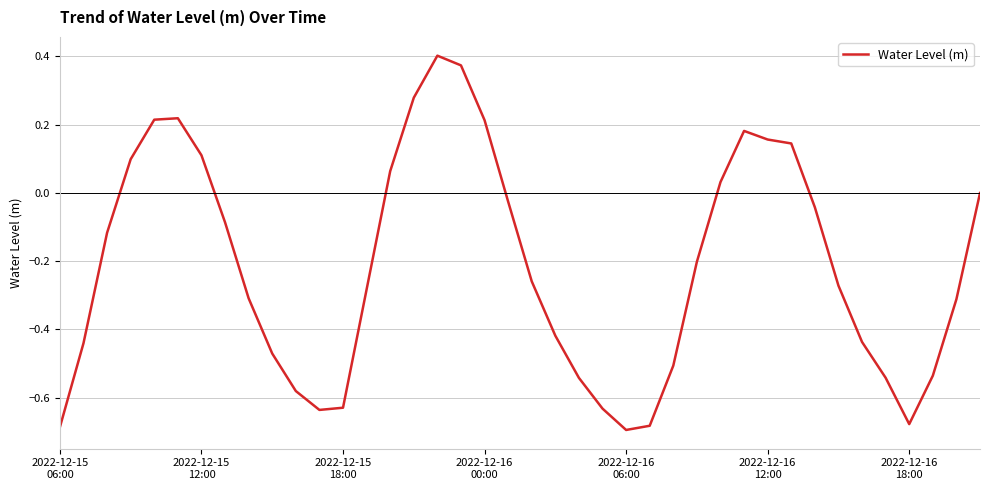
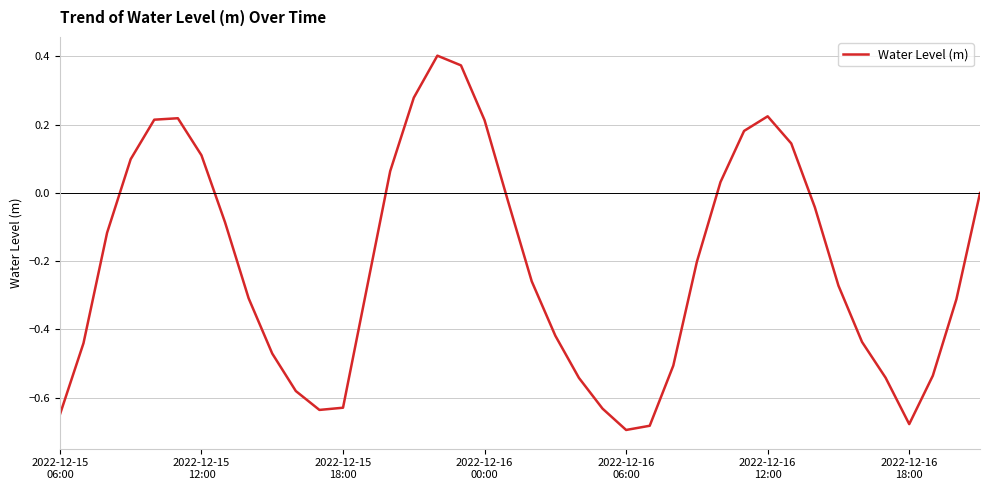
  {
-   "2022-12-15 06:00": -0.69,
+   "2022-12-15 06:00": -0.65,
    "2022-12-15 12:00": 0.11,
    "2022-12-15 18:00": -0.63,
    "2022-12-16 00:00": 0.21,
    "2022-12-16 06:00": -0.69,
-   "2022-12-16 12:00": 0.16,
+   "2022-12-16 12:00": 0.22,
    "2022-12-16 18:00": -0.68
  }
